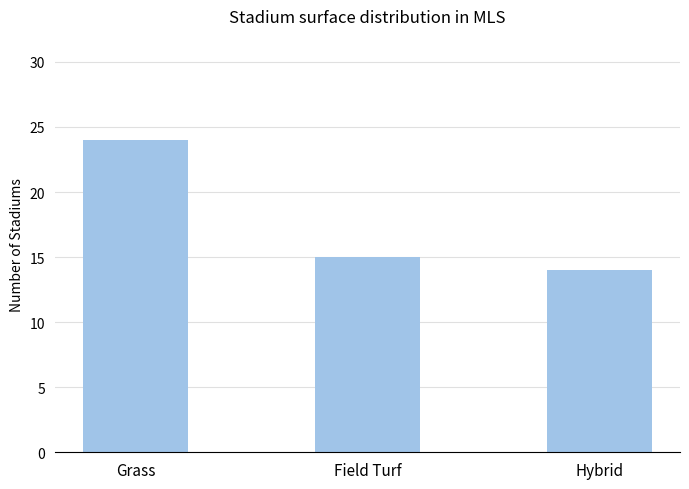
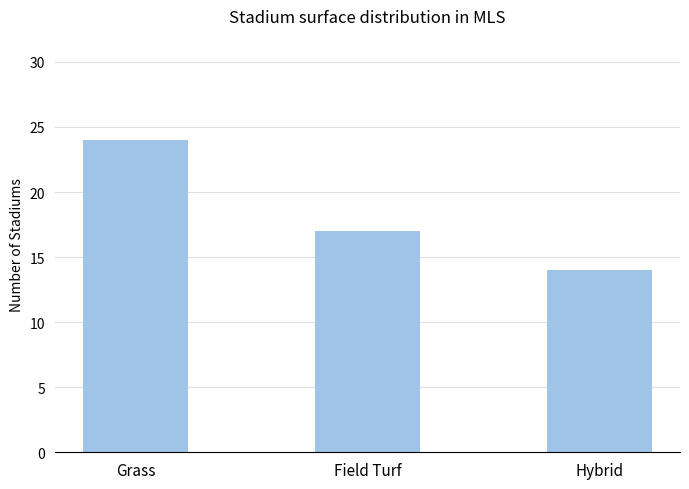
  {
    "Grass": 24,
-   "Field Turf": 15,
+   "Field Turf": 17,
    "Hybrid": 14
  }
